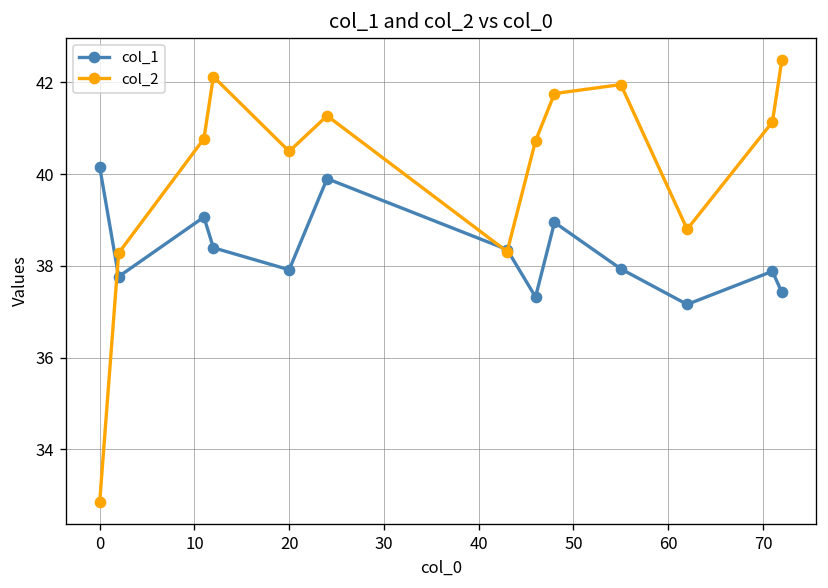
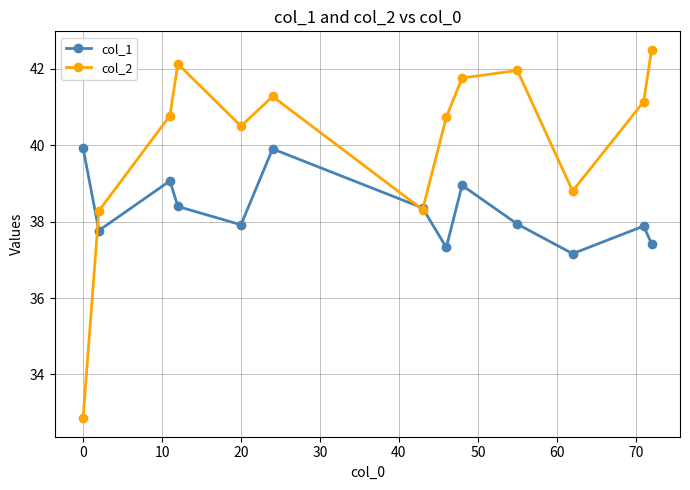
  {
    "col_1": {
-     "0": 40.2,
+     "0": 39.9,
      "20": 37.9
    },
    "col_2": {
      "0": 32.9,
      "20": 40.5
    }
  }
